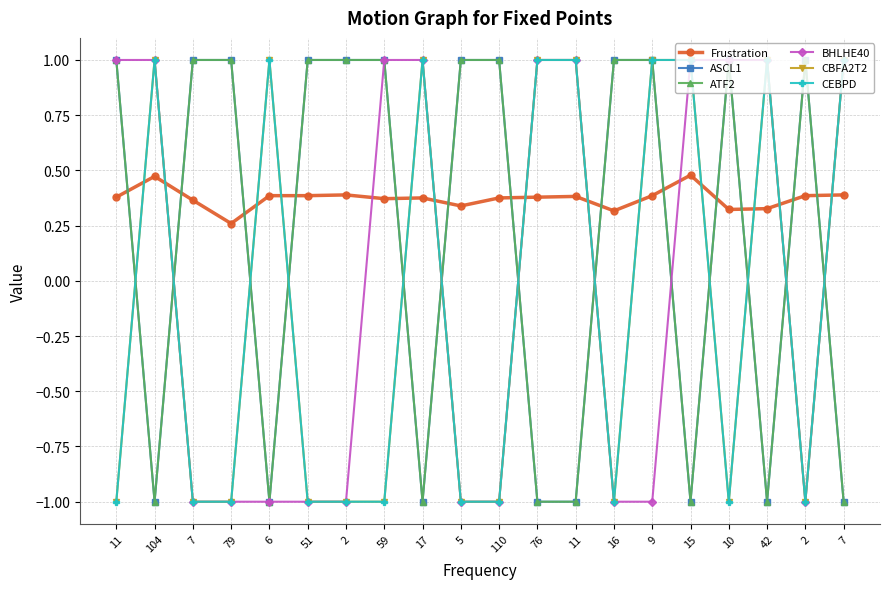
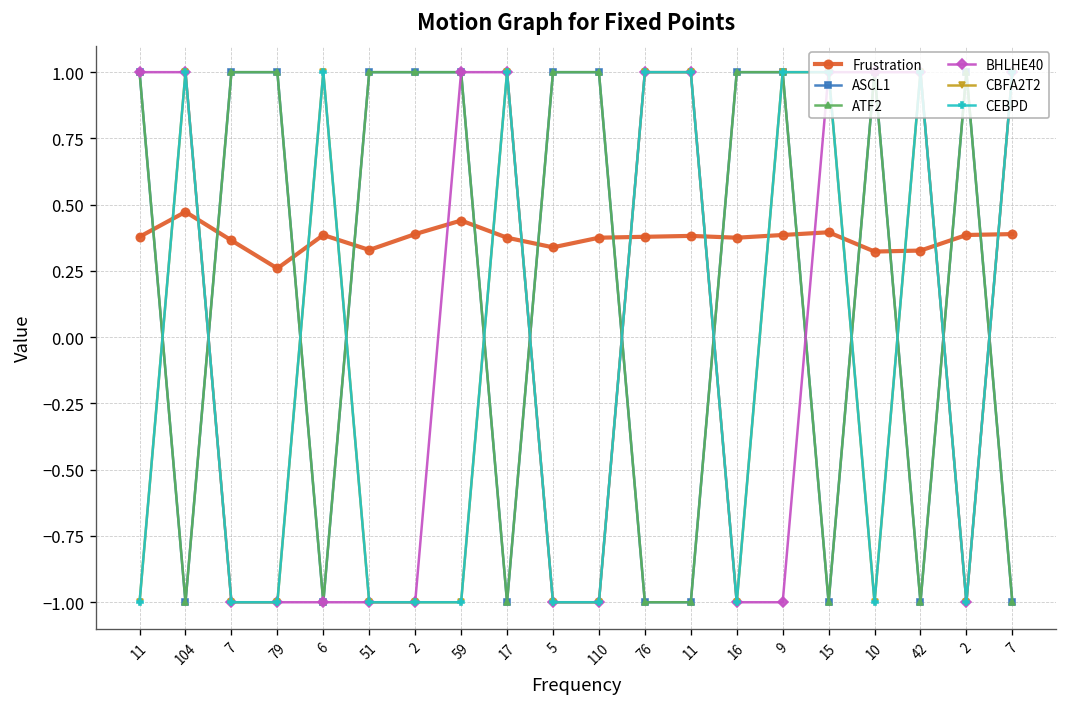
  {
    "Frustration": {
      "104": 0.47,
      "79": 0.26,
      "6": 0.39,
-     "51": 0.39,
-     "59": 0.37,
+     "51": 0.33,
+     "59": 0.44,
      "17": 0.38,
      "5": 0.34,
      "110": 0.38,
      "76": 0.38,
-     "16": 0.32,
+     "16": 0.38,
      "9": 0.39,
-     "15": 0.48,
+     "15": 0.40,
      "10": 0.32,
      "42": 0.33
    },
    "ATF2": {
      "104": -1.00,
      "79": 1.00,
      "51": 1.00,
      "17": -1.00,
      "5": 1.00,
      "110": 1.00,
      "76": -1.00,
      "16": 1.00,
      "15": -1.00,
      "42": -1.00
    },
    "BHLHE40": {
      "9": -1.00
    },
    "CEBPD": {
      "6": 1.00,
      "59": -1.00,
      "10": -1.00
    }
  }
